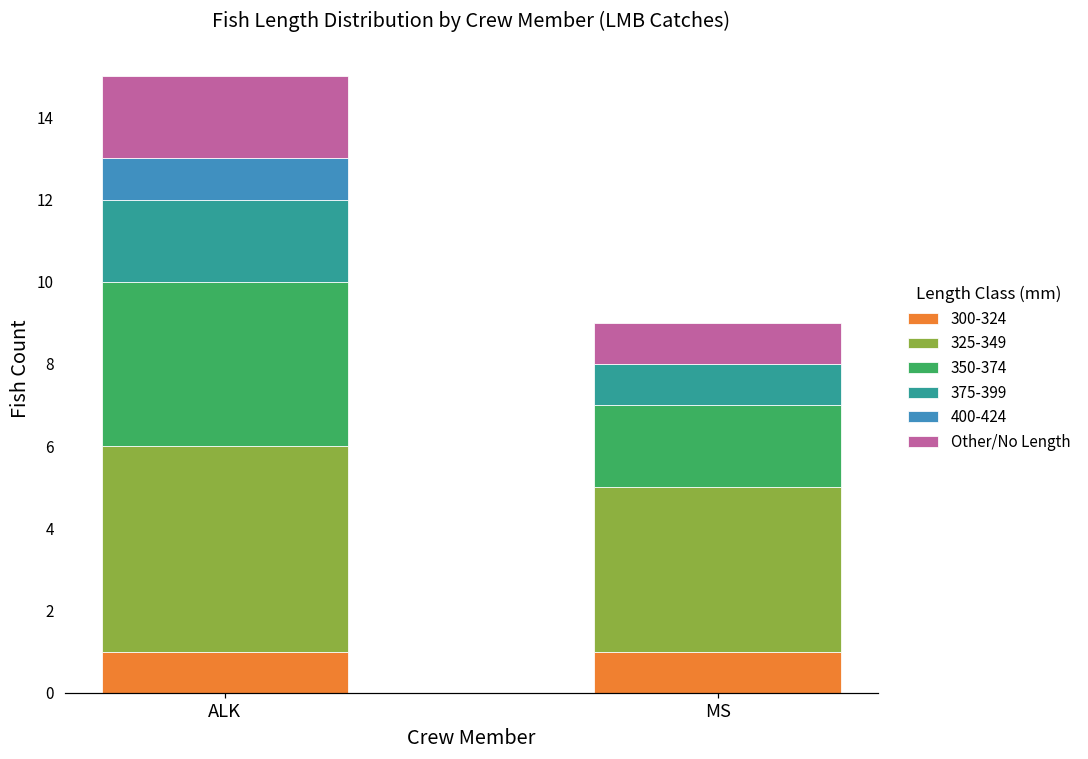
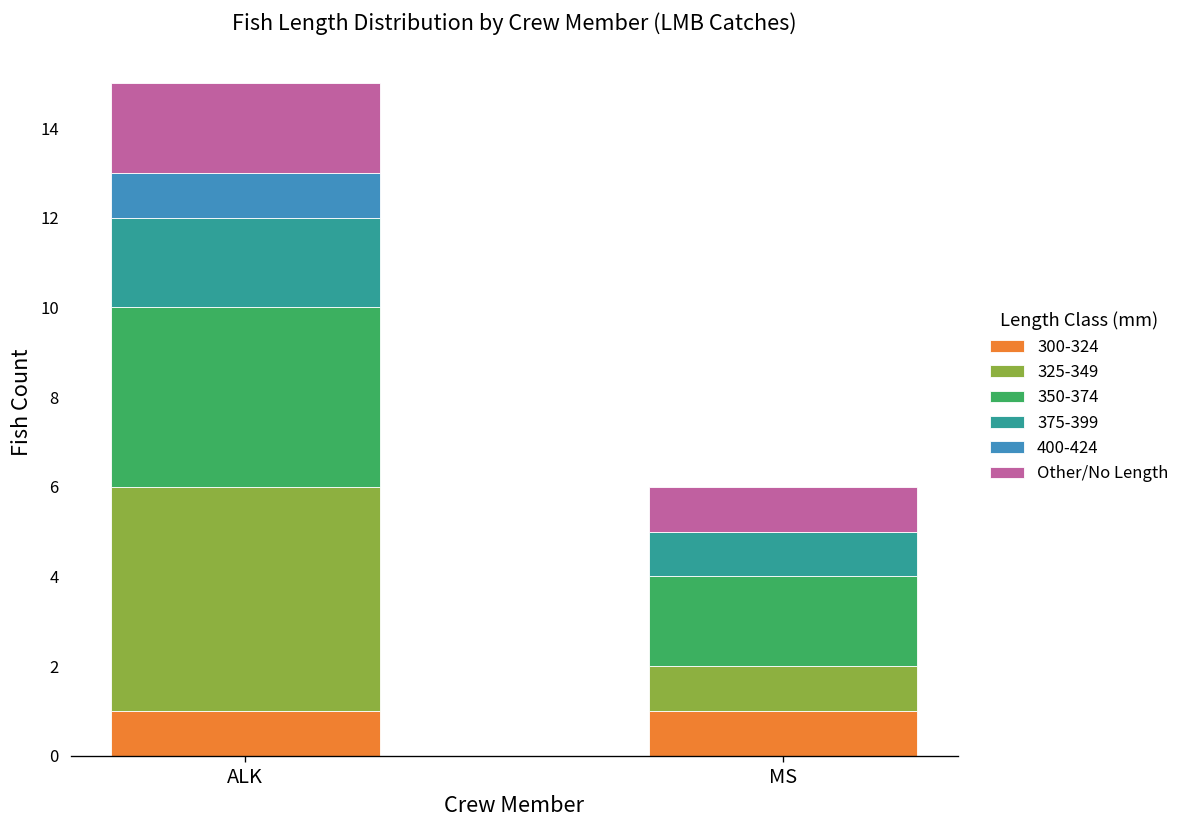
  {
    "300-324": {
      "ALK": 1,
      "MS": 1
    },
    "325-349": {
      "ALK": 5,
-     "MS": 4
+     "MS": 1
    },
    "Other/No Length": {
      "ALK": 2,
      "MS": 1
    }
  }
